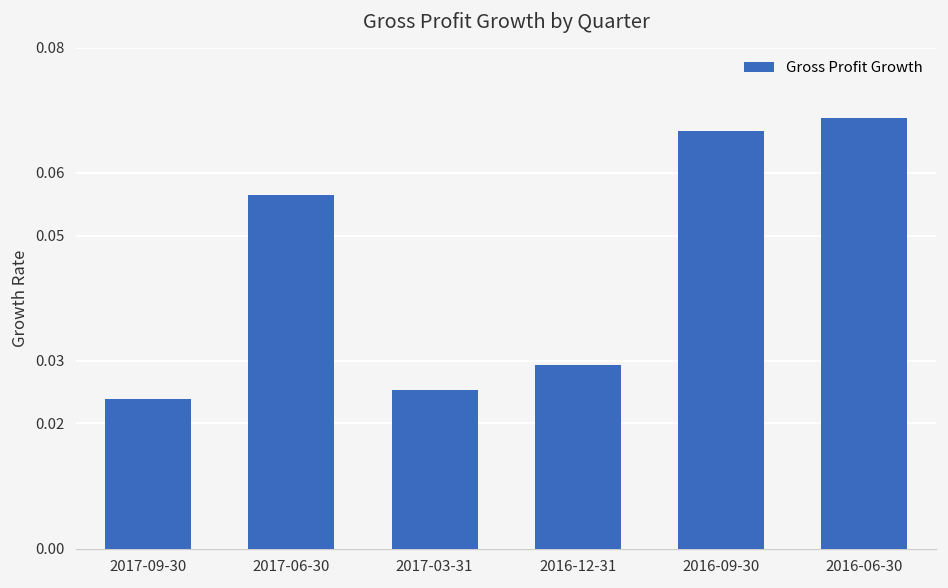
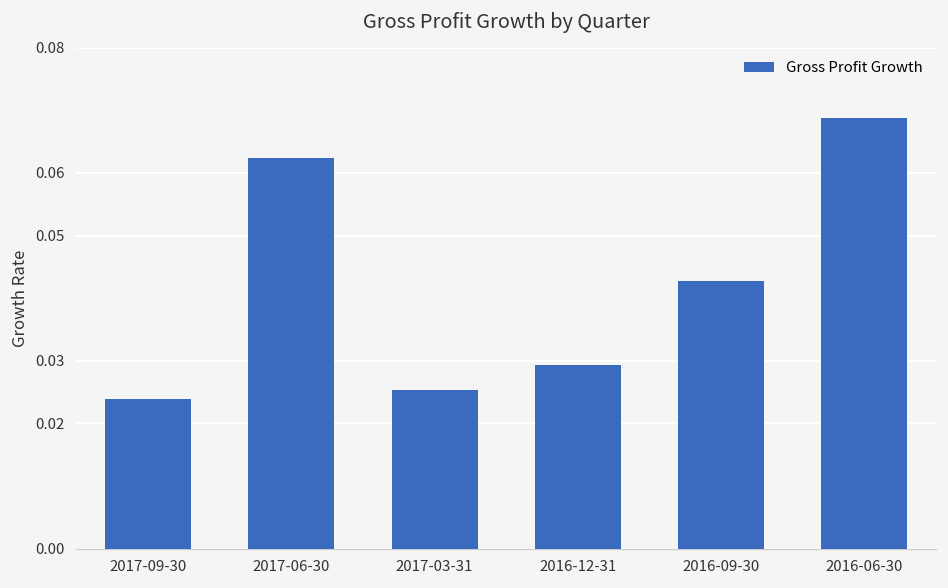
  {
    "2017-09-30": 0.024,
-   "2017-06-30": 0.057,
+   "2017-06-30": 0.062,
    "2017-03-31": 0.025,
    "2016-12-31": 0.029,
-   "2016-09-30": 0.067,
+   "2016-09-30": 0.043,
    "2016-06-30": 0.069
  }
